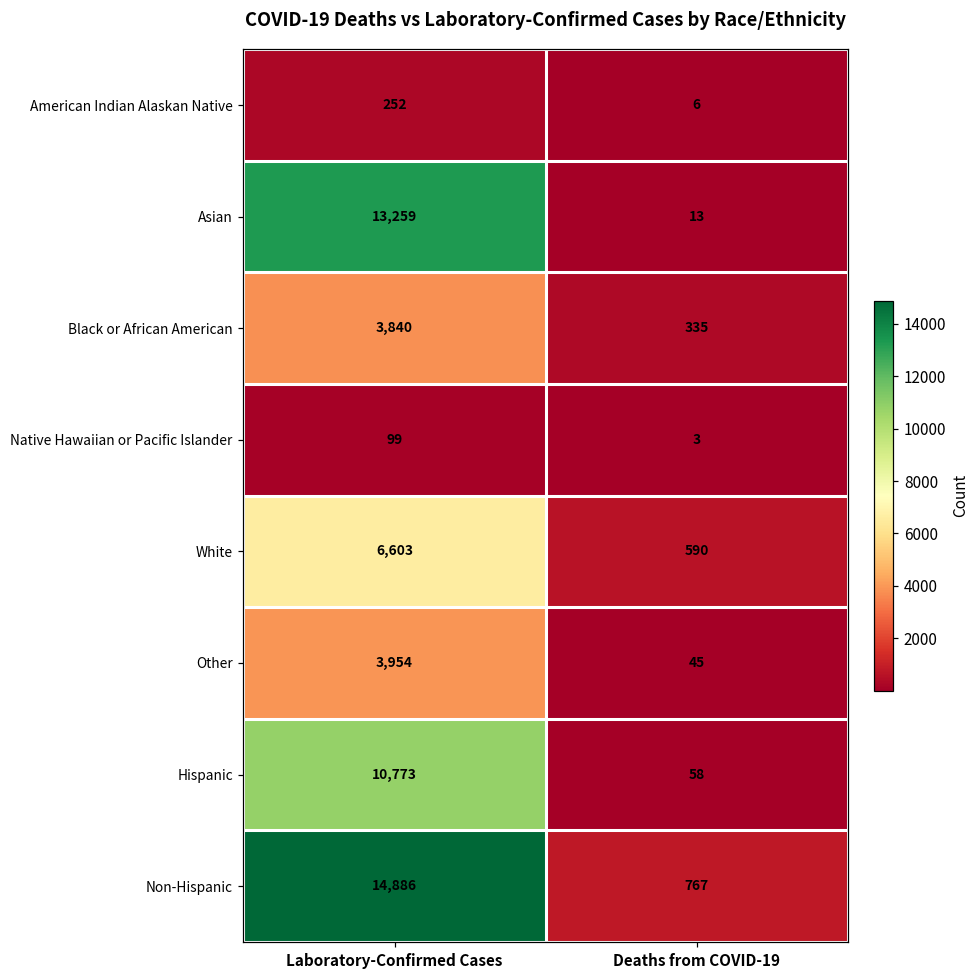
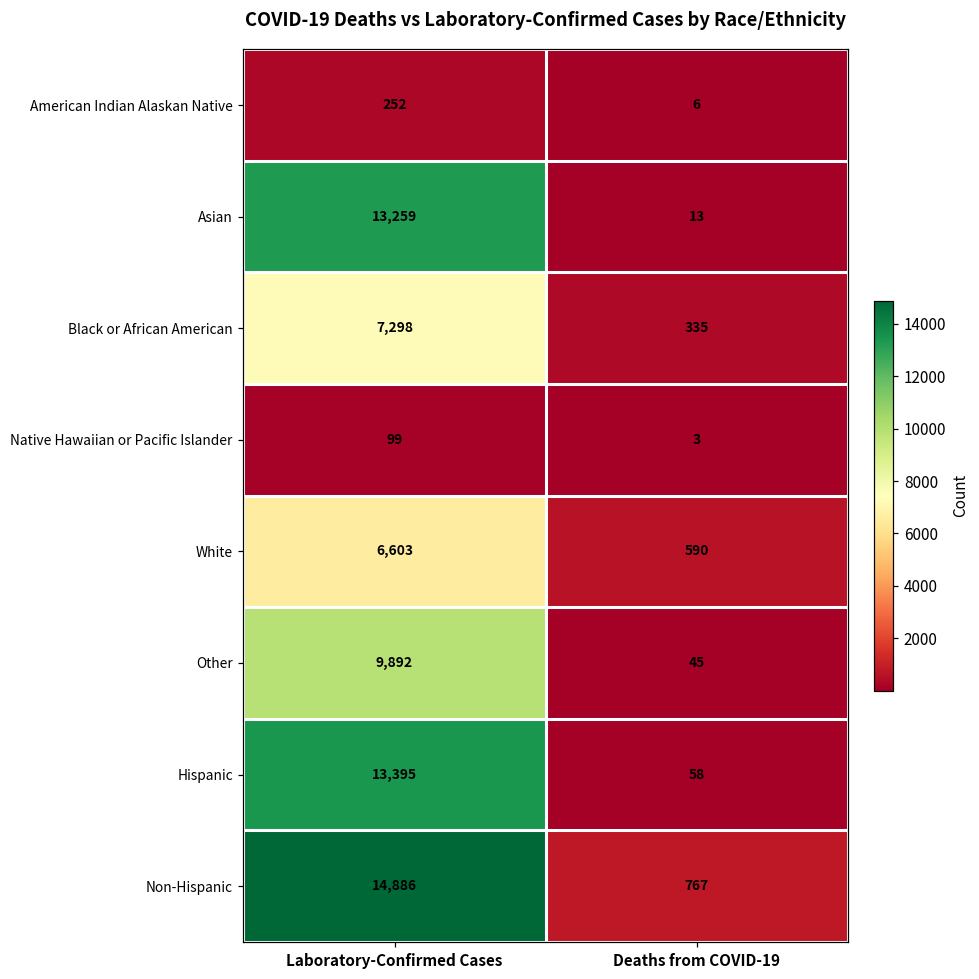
  {
    "American Indian Alaskan Native": {
      "Laboratory-Confirmed Cases": "252",
      "Deaths from COVID-19": "6"
    },
    "Asian": {
      "Laboratory-Confirmed Cases": "13,259",
      "Deaths from COVID-19": "13"
    },
    "Black or African American": {
-     "Laboratory-Confirmed Cases": "3,840",
+     "Laboratory-Confirmed Cases": "7,298",
      "Deaths from COVID-19": "335"
    },
    "Native Hawaiian or Pacific Islander": {
      "Laboratory-Confirmed Cases": "99",
      "Deaths from COVID-19": "3"
    },
    "White": {
      "Laboratory-Confirmed Cases": "6,603",
      "Deaths from COVID-19": "590"
    },
    "Other": {
-     "Laboratory-Confirmed Cases": "3,954",
+     "Laboratory-Confirmed Cases": "9,892",
      "Deaths from COVID-19": "45"
    },
    "Hispanic": {
-     "Laboratory-Confirmed Cases": "10,773",
+     "Laboratory-Confirmed Cases": "13,395",
      "Deaths from COVID-19": "58"
    },
    "Non-Hispanic": {
      "Laboratory-Confirmed Cases": "14,886",
      "Deaths from COVID-19": "767"
    }
  }
